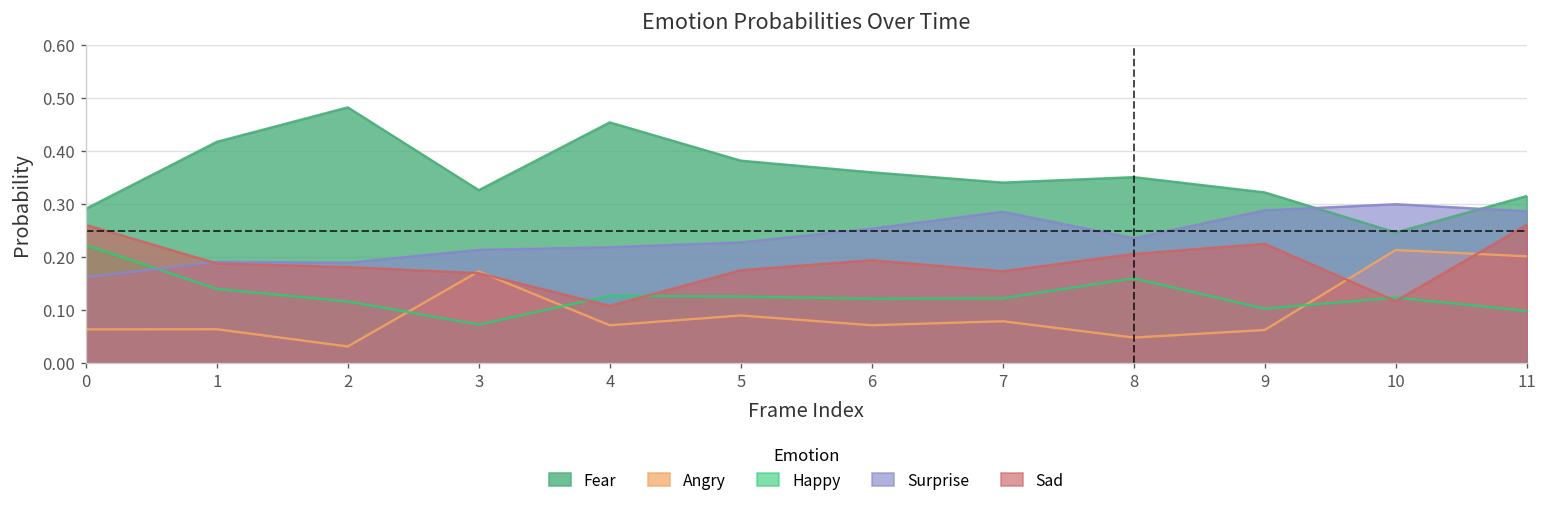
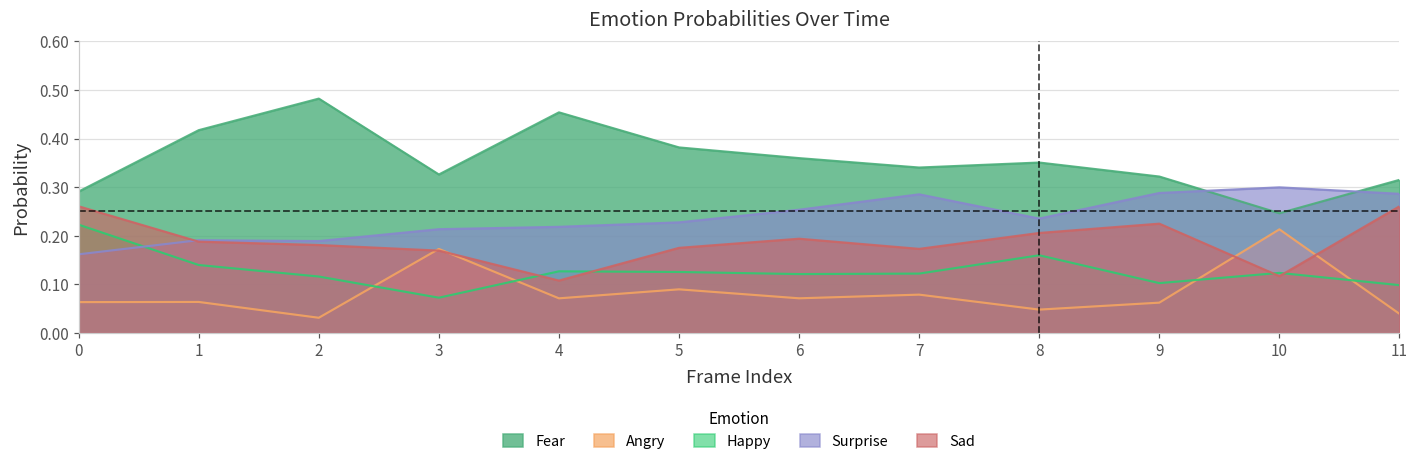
  {
    "Angry": {
      "0": 0.06,
      "1": 0.06,
      "2": 0.03,
      "4": 0.07,
      "5": 0.09,
      "6": 0.07,
      "7": 0.08,
      "8": 0.05,
      "9": 0.06,
      "10": 0.21,
-     "11": 0.20
+     "11": 0.04
    },
    "Surprise": {
      "0": 0.16,
      "2": 0.19,
      "3": 0.21,
      "4": 0.22,
      "5": 0.23,
      "6": 0.25,
      "7": 0.29,
      "8": 0.24,
      "9": 0.29,
      "10": 0.30,
      "11": 0.29
    },
    "Sad": {
      "0": 0.26,
      "2": 0.18,
      "4": 0.11,
      "5": 0.18,
      "6": 0.19,
      "7": 0.17,
      "8": 0.21,
      "9": 0.22,
      "10": 0.12,
      "11": 0.26
    }
  }
